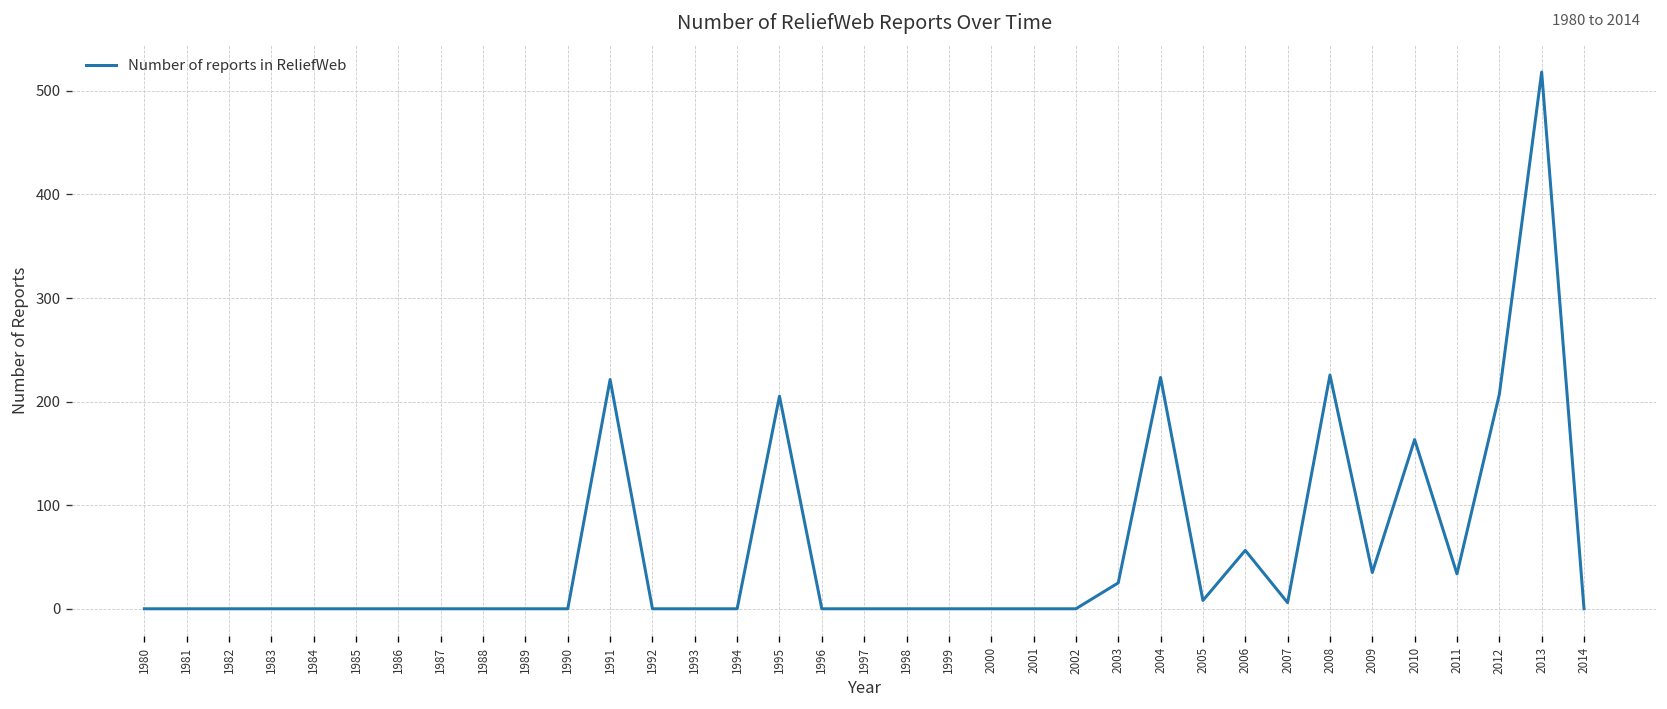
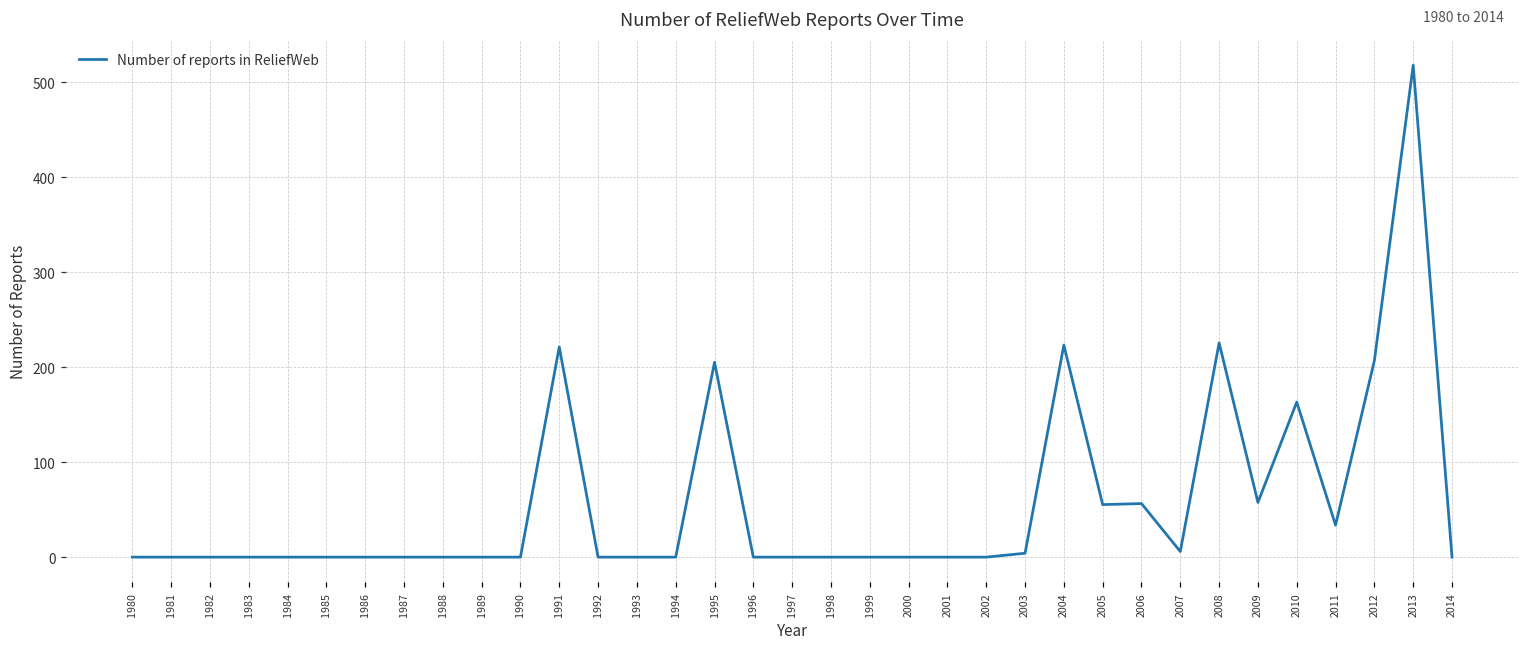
  {
    "1980": 0,
    "1981": 0,
    "1982": 0,
    "1983": 0,
    "1984": 0,
    "1985": 0,
    "1986": 0,
    "1987": 0,
    "1988": 0,
    "1989": 0,
    "1990": 0,
    "1991": 220,
    "1992": 0,
    "1993": 0,
    "1994": 0,
    "1995": 210,
    "1996": 0,
    "1997": 0,
    "1998": 0,
    "1999": 0,
    "2000": 0,
    "2001": 0,
    "2002": 0,
-   "2003": 30,
+   "2003": 0,
    "2004": 220,
-   "2005": 10,
+   "2005": 60,
    "2006": 60,
    "2007": 10,
    "2008": 230,
-   "2009": 40,
+   "2009": 60,
    "2010": 160,
    "2011": 30,
    "2012": 210,
    "2013": 520,
    "2014": 0
  }
